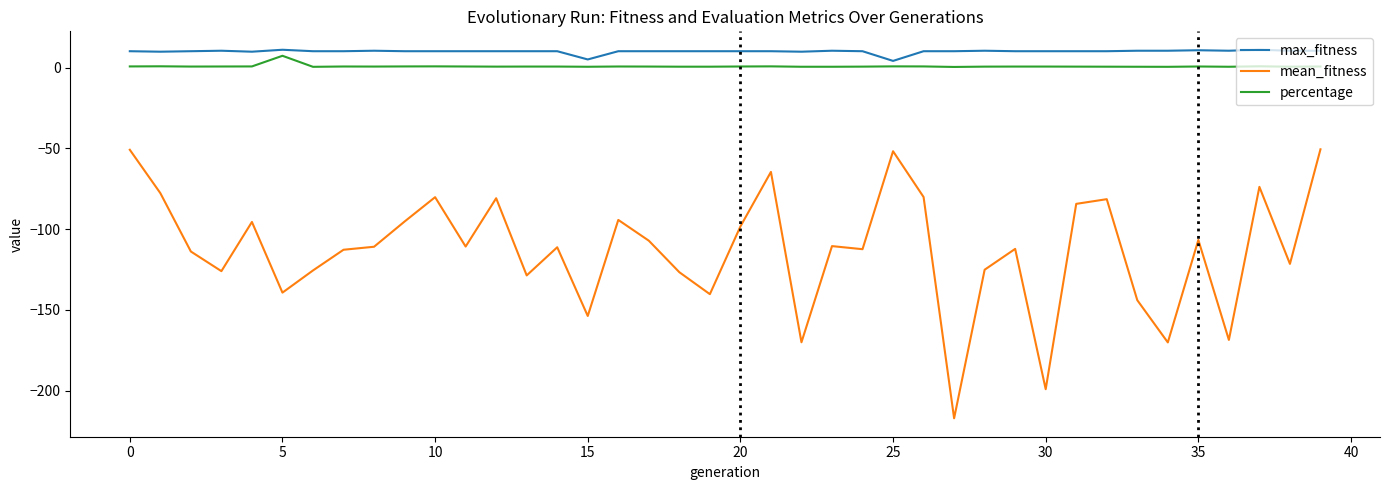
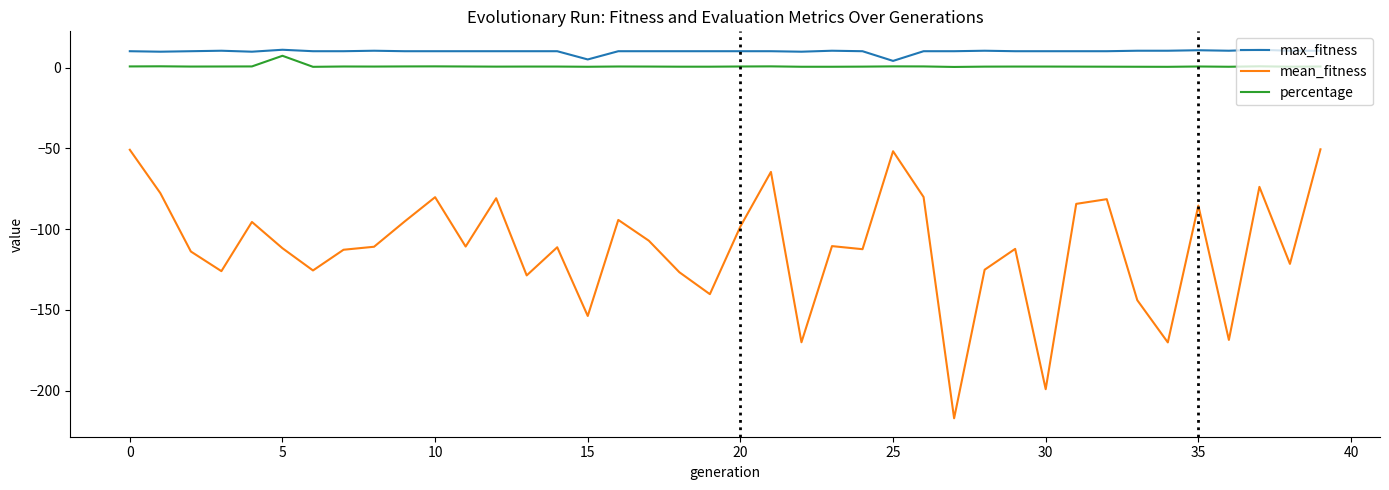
  {
    "max_fitness": {
      "0": 10,
      "5": 11,
      "10": 10,
      "15": 5,
      "20": 10,
      "25": 4,
      "30": 10,
      "35": 11
    },
    "mean_fitness": {
      "0": -51,
-     "5": -139,
+     "5": -112,
      "10": -80,
      "15": -154,
      "20": -98,
      "25": -52,
      "30": -199,
-     "35": -107
+     "35": -85
    },
    "percentage": {
      "0": 1,
      "5": 7,
      "10": 1,
      "15": 0,
      "20": 1,
      "25": 1,
      "30": 1,
      "35": 1
    }
  }
